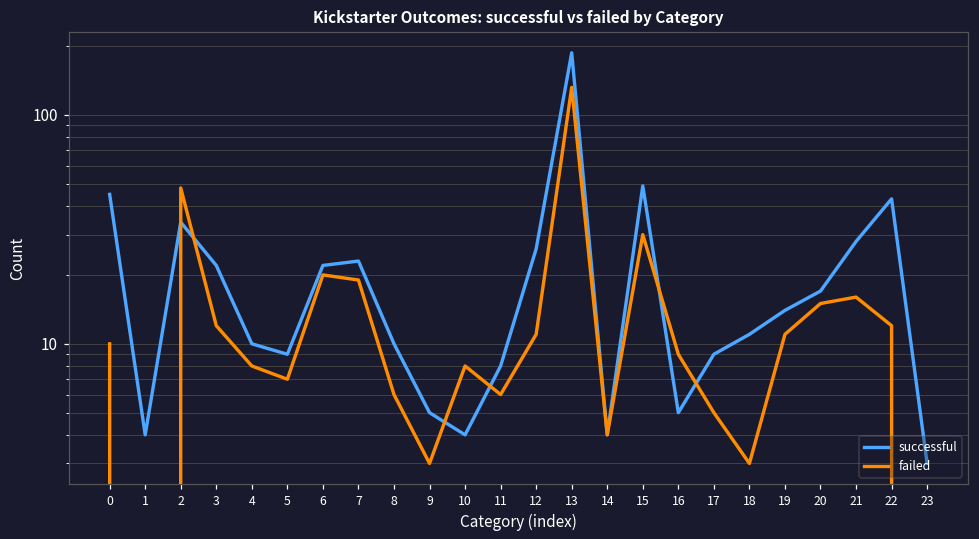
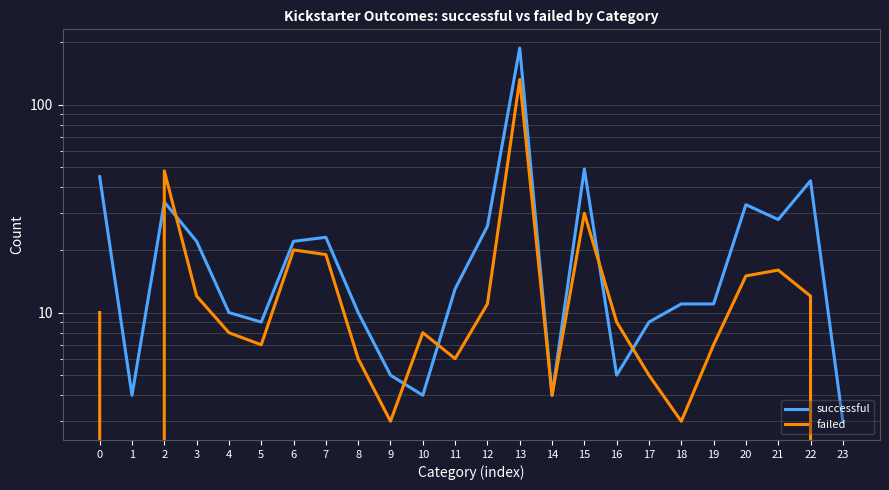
  {
    "successful": {
      "0": 45,
      "1": 4,
      "2": 34,
      "3": 22,
      "4": 10,
      "5": 9,
      "6": 22,
      "7": 23,
      "8": 10,
      "9": 5,
      "10": 4,
-     "11": 8,
+     "11": 13,
      "12": 26,
      "13": 190,
      "15": 49,
      "16": 5,
      "17": 9,
      "18": 11,
-     "19": 14,
-     "20": 17,
+     "19": 11,
+     "20": 33,
      "21": 28,
      "22": 43
    },
    "failed": {
      "0": 10,
      "2": 48,
      "3": 12,
      "4": 8,
      "5": 7,
      "6": 20,
      "7": 19,
      "8": 6,
      "9": 3,
      "10": 8,
      "11": 6,
      "12": 11,
      "13": 130,
      "15": 30,
      "16": 9,
      "17": 5,
      "18": 3,
-     "19": 11,
+     "19": 7,
      "20": 15,
      "21": 16,
      "22": 12
    }
  }
